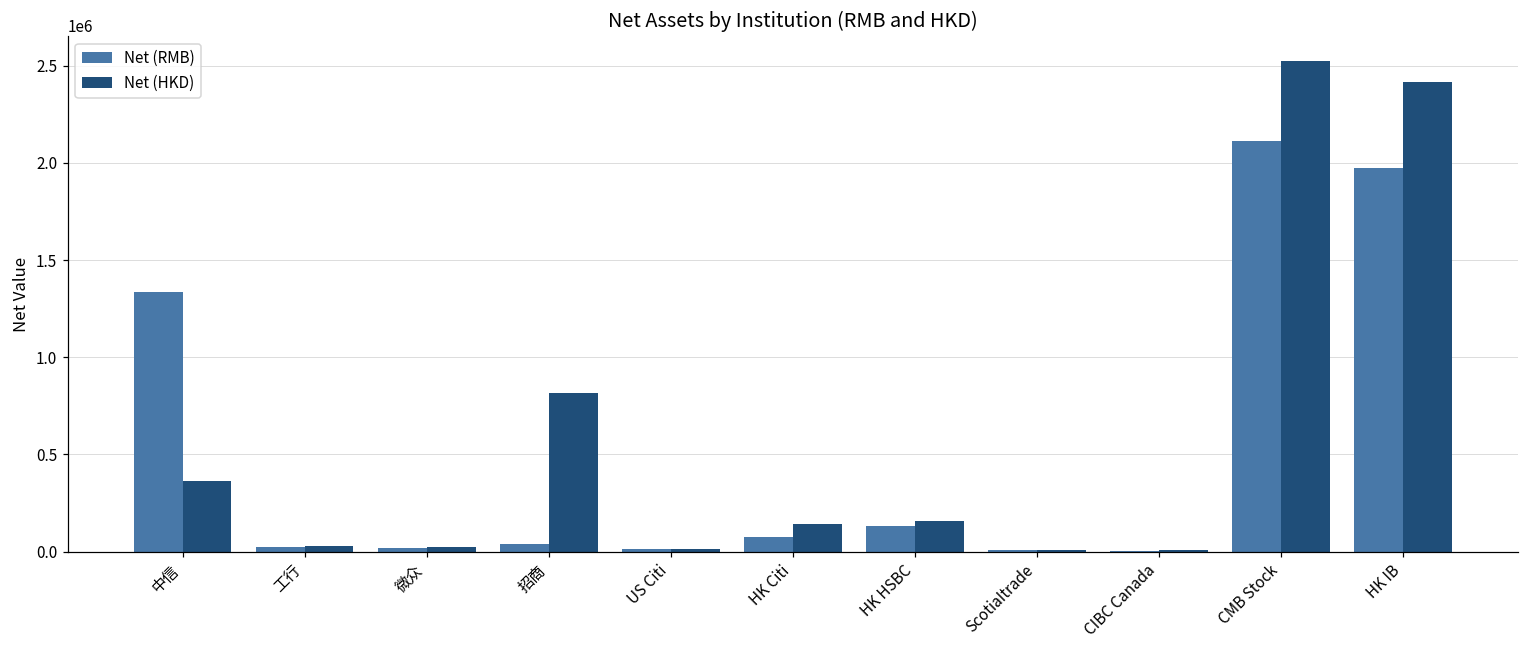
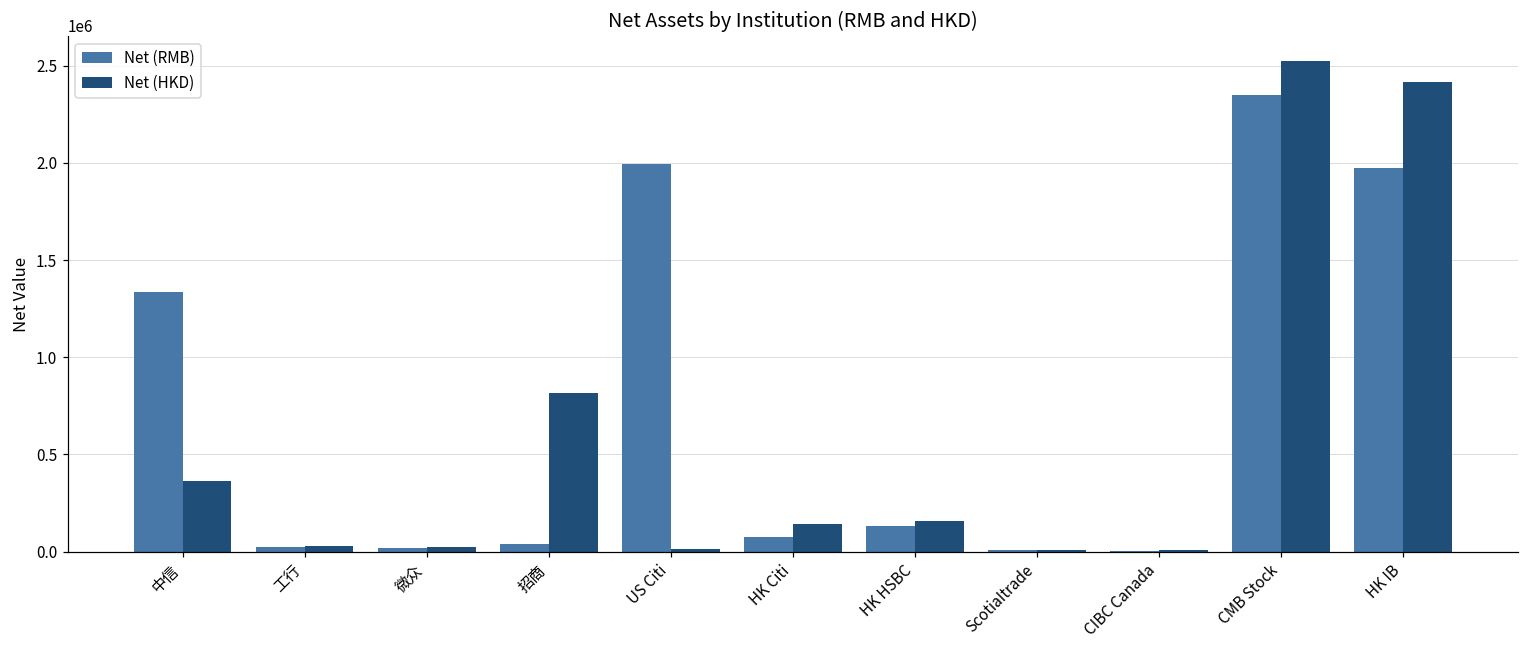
  {
    "Net (RMB)": {
      "中信": 1340000,
      "工行": 30000,
      "微众": 20000,
      "招商": 40000,
-     "US Citi": 10000,
+     "US Citi": 1990000,
      "HK Citi": 70000,
      "HK HSBC": 130000,
-     "CMB Stock": 2120000,
+     "CMB Stock": 2350000,
      "HK IB": 1980000
    },
    "Net (HKD)": {
      "中信": 360000,
      "工行": 30000,
      "微众": 20000,
      "招商": 820000,
      "US Citi": 20000,
      "HK Citi": 140000,
      "HK HSBC": 160000,
      "CMB Stock": 2530000,
      "HK IB": 2420000
    }
  }
